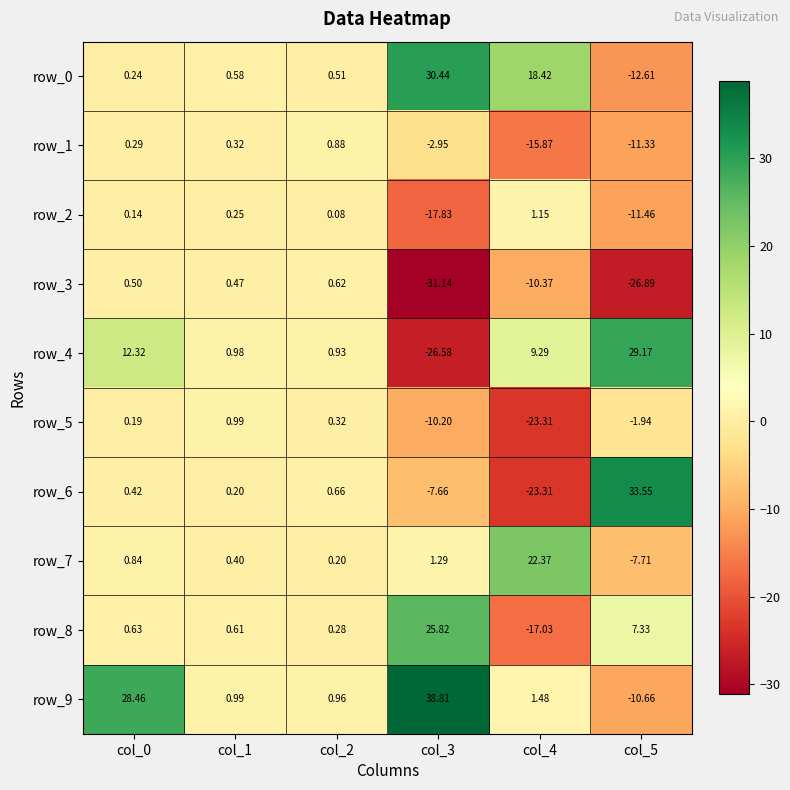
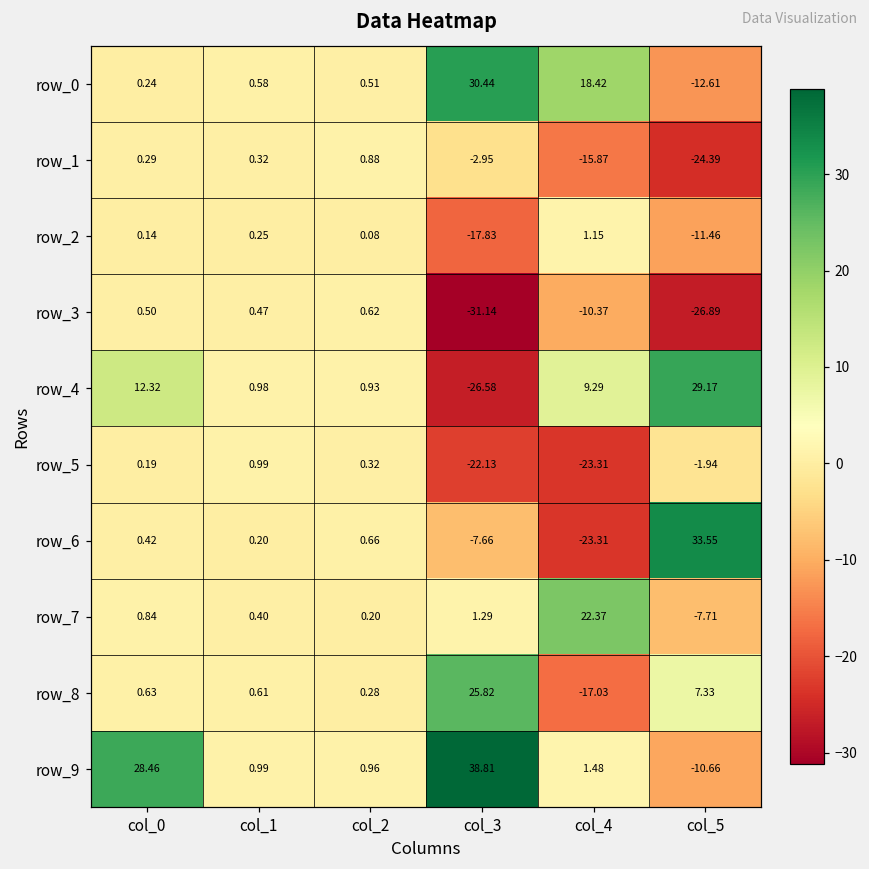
  {
    "row_0": {
      "col_0": 0.24,
      "col_1": 0.58,
      "col_2": 0.51,
      "col_3": 30.44,
      "col_4": 18.42,
      "col_5": -12.61
    },
    "row_1": {
      "col_0": 0.29,
      "col_1": 0.32,
      "col_2": 0.88,
      "col_3": -2.95,
      "col_4": -15.87,
-     "col_5": -11.33
+     "col_5": -24.39
    },
    "row_2": {
      "col_0": 0.14,
      "col_1": 0.25,
      "col_2": 0.08,
      "col_3": -17.83,
      "col_4": 1.15,
      "col_5": -11.46
    },
    "row_3": {
      "col_0": 0.50,
      "col_1": 0.47,
      "col_2": 0.62,
      "col_3": -31.14,
      "col_4": -10.37,
      "col_5": -26.89
    },
    "row_4": {
      "col_0": 12.32,
      "col_1": 0.98,
      "col_2": 0.93,
      "col_3": -26.58,
      "col_4": 9.29,
      "col_5": 29.17
    },
    "row_5": {
      "col_0": 0.19,
      "col_1": 0.99,
      "col_2": 0.32,
-     "col_3": -10.20,
+     "col_3": -22.13,
      "col_4": -23.31,
      "col_5": -1.94
    },
    "row_6": {
      "col_0": 0.42,
      "col_1": 0.20,
      "col_2": 0.66,
      "col_3": -7.66,
      "col_4": -23.31,
      "col_5": 33.55
    },
    "row_7": {
      "col_0": 0.84,
      "col_1": 0.40,
      "col_2": 0.20,
      "col_3": 1.29,
      "col_4": 22.37,
      "col_5": -7.71
    },
    "row_8": {
      "col_0": 0.63,
      "col_1": 0.61,
      "col_2": 0.28,
      "col_3": 25.82,
      "col_4": -17.03,
      "col_5": 7.33
    },
    "row_9": {
      "col_0": 28.46,
      "col_1": 0.99,
      "col_2": 0.96,
      "col_3": 38.81,
      "col_4": 1.48,
      "col_5": -10.66
    }
  }
